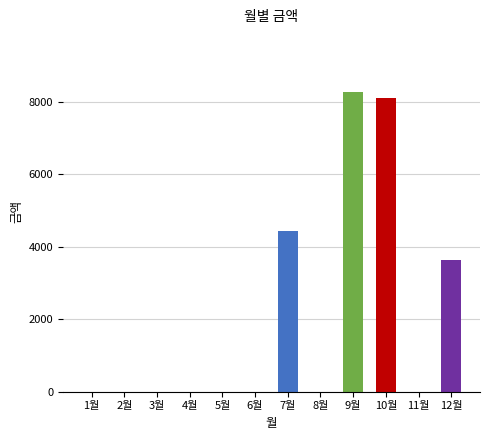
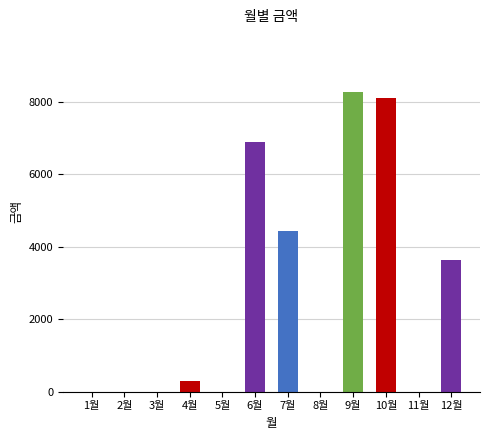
  {
    "1월": 0,
    "2월": 0,
    "3월": 0,
-   "4월": 0,
+   "4월": 300,
    "5월": 0,
-   "6월": 0,
+   "6월": 6900,
    "7월": 4400,
    "8월": 0,
    "9월": 8300,
    "10월": 8100,
    "11월": 0,
    "12월": 3600
  }
